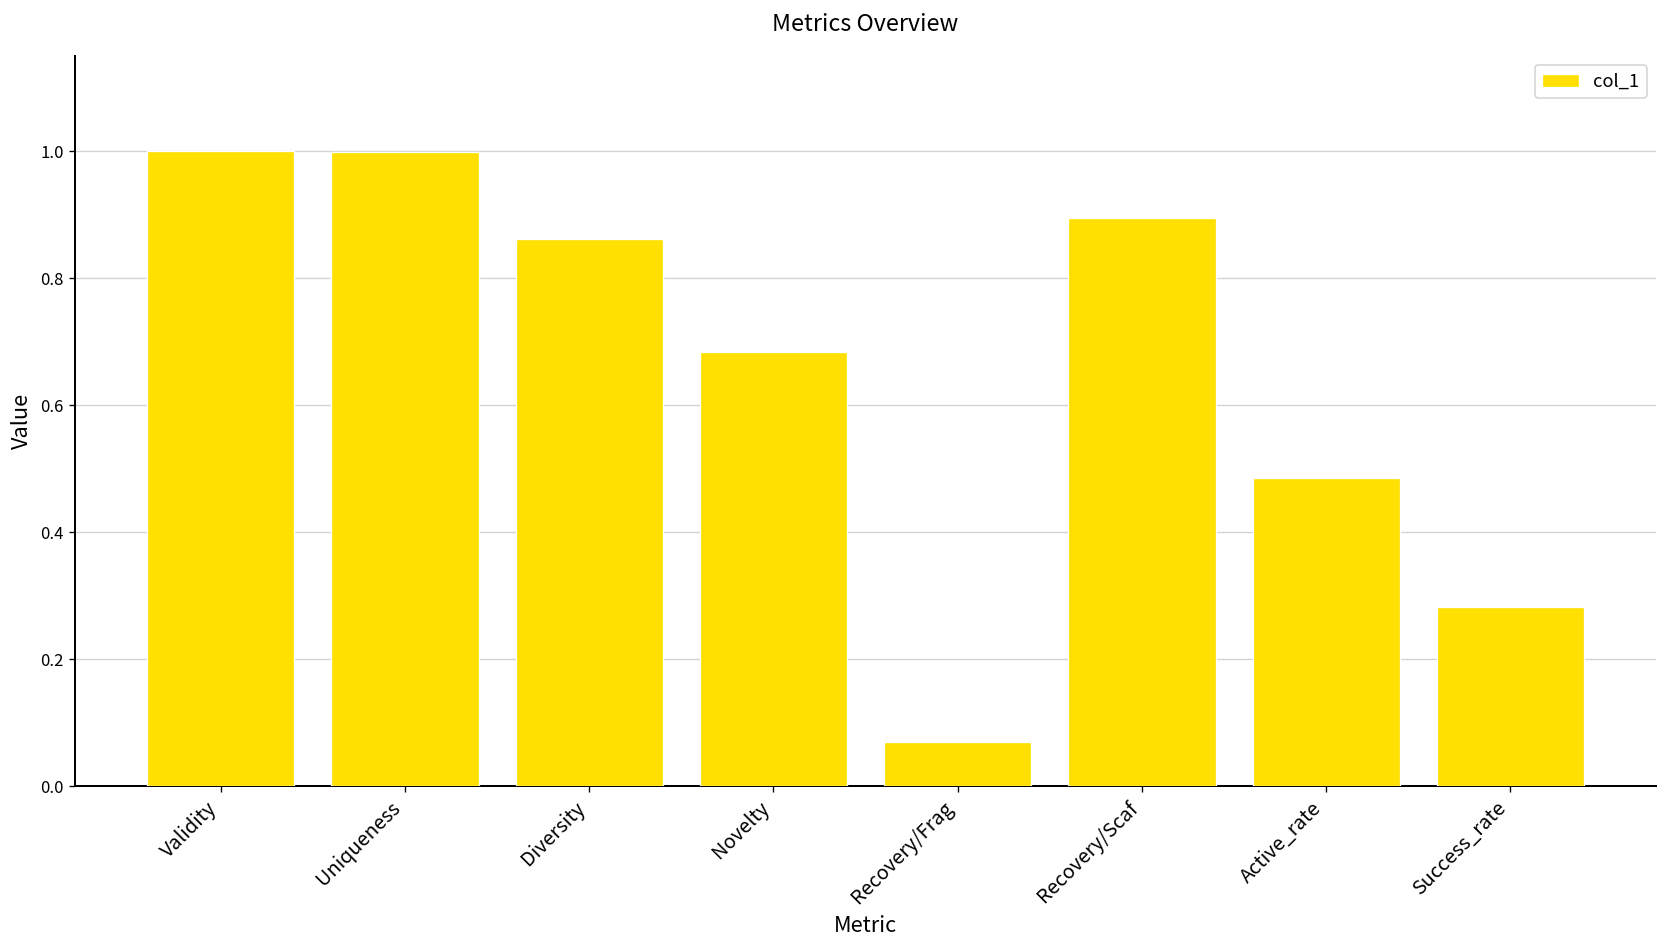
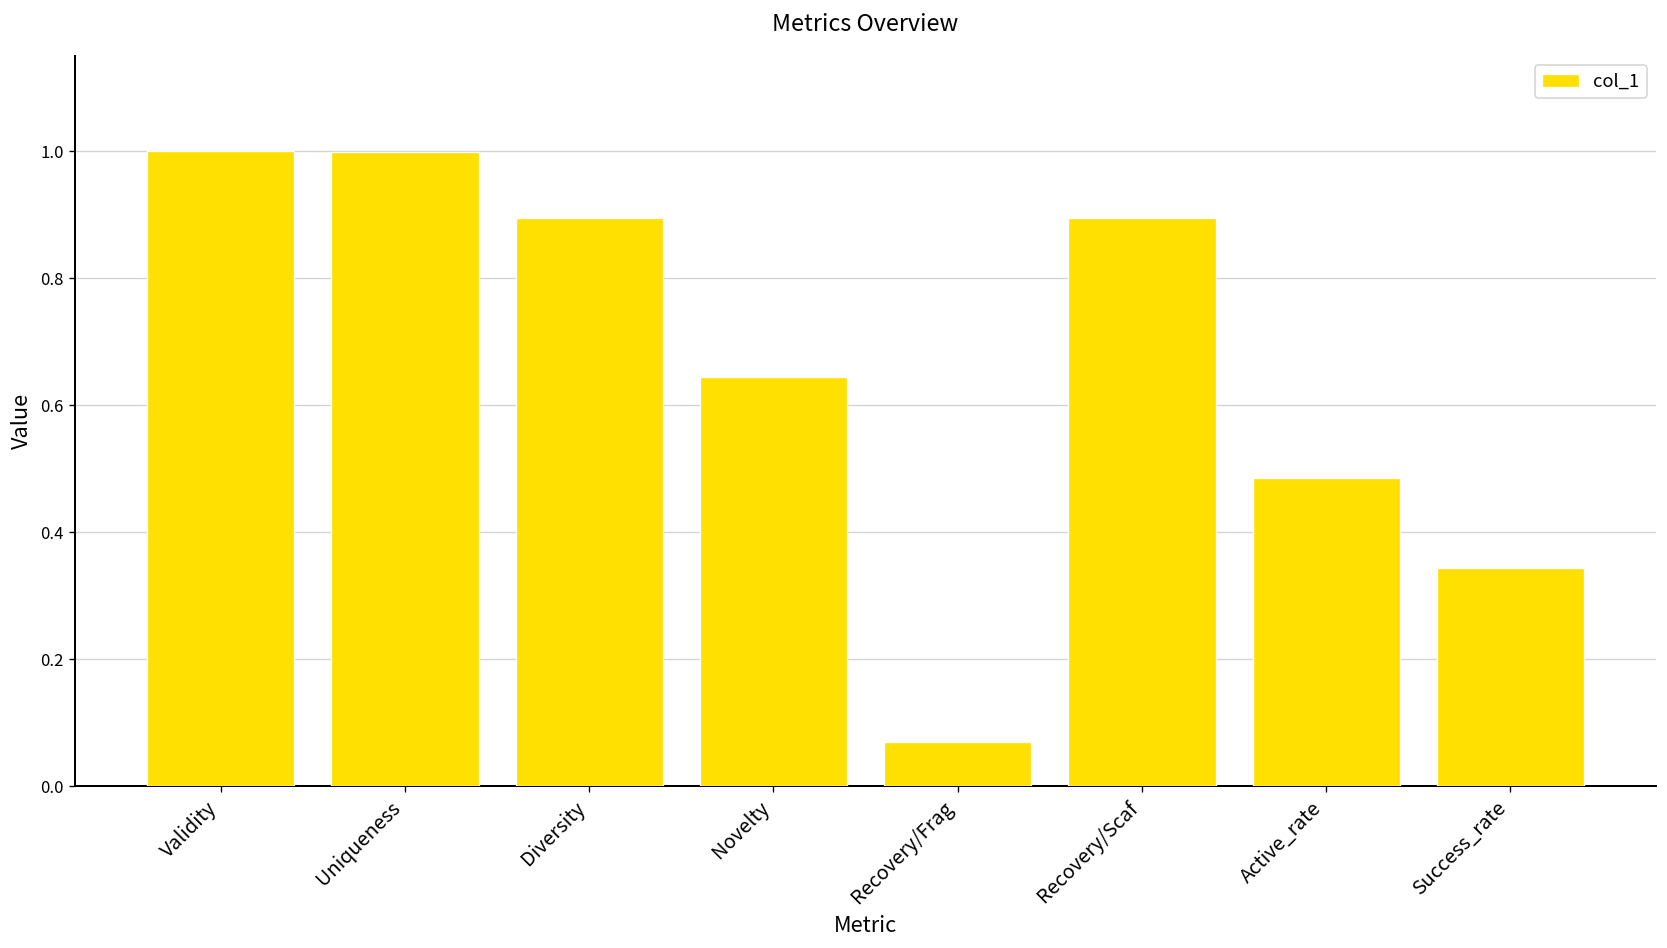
  {
    "Validity": 1.00,
    "Uniqueness": 1.00,
-   "Diversity": 0.86,
-   "Novelty": 0.68,
+   "Diversity": 0.89,
+   "Novelty": 0.65,
    "Recovery/Frag": 0.07,
    "Recovery/Scaf": 0.90,
    "Active_rate": 0.49,
-   "Success_rate": 0.28
+   "Success_rate": 0.34
  }
